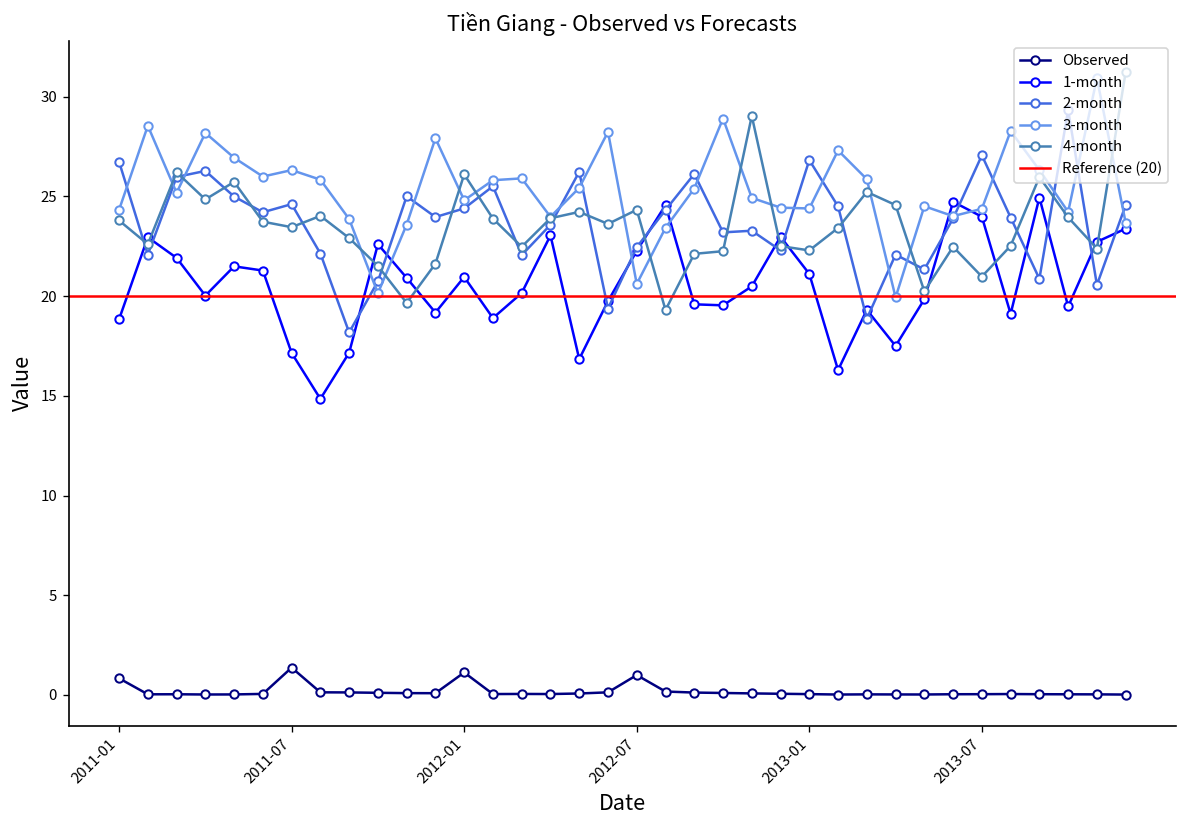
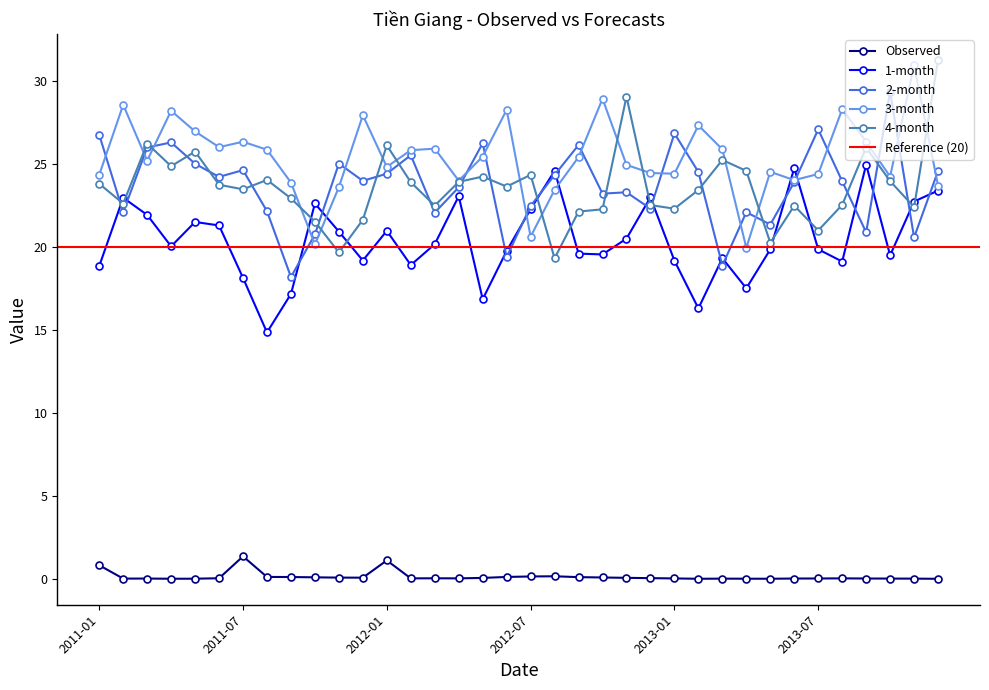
  {
    "Observed": {
      "2011-01": 0.8,
      "2011-07": 1.4,
      "2012-01": 1.1,
-     "2012-07": 1.0,
+     "2012-07": 0.2,
      "2013-01": 0.0,
      "2013-07": 0.0
    },
    "1-month": {
      "2011-01": 18.8,
-     "2011-07": 17.2,
+     "2011-07": 18.1,
      "2012-01": 21.0,
      "2012-07": 22.3,
-     "2013-01": 21.1,
-     "2013-07": 24.0
+     "2013-01": 19.2,
+     "2013-07": 19.8
    }
  }
